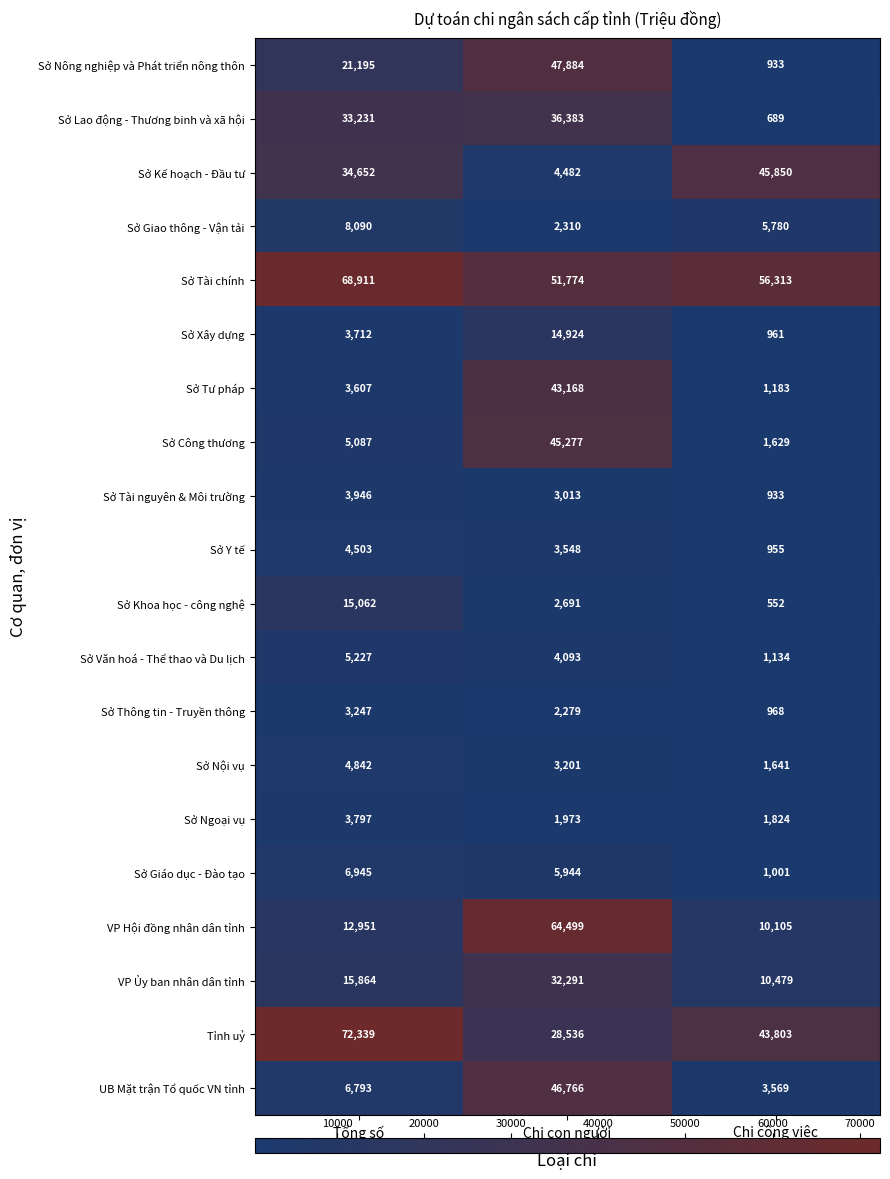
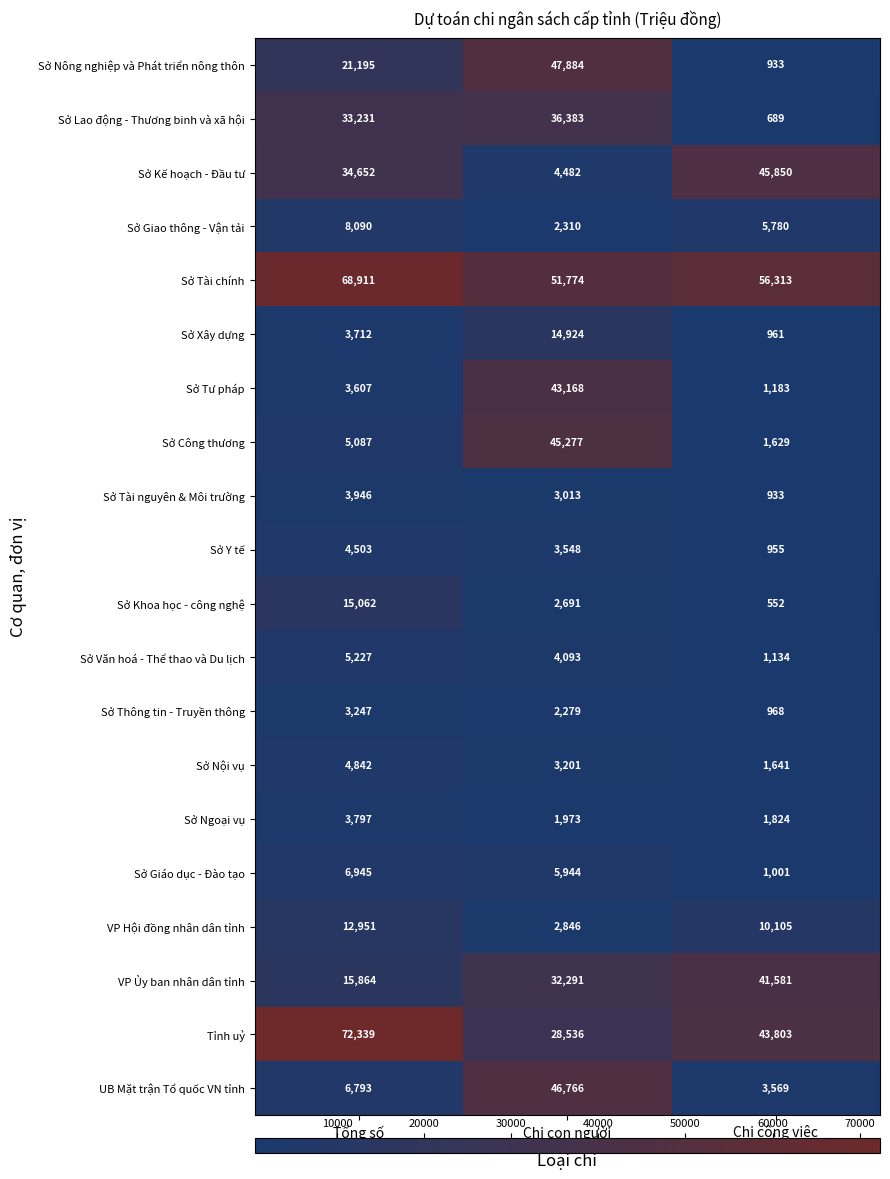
  {
    "Sở Nông nghiệp và Phát triển nông thôn": {
      "Tổng số": "21,195",
      "Chi con người": "47,884",
      "Chi công việc": "933"
    },
    "Sở Lao động - Thương binh và xã hội": {
      "Tổng số": "33,231",
      "Chi con người": "36,383",
      "Chi công việc": "689"
    },
    "Sở Kế hoạch - Đầu tư": {
      "Tổng số": "34,652",
      "Chi con người": "4,482",
      "Chi công việc": "45,850"
    },
    "Sở Giao thông - Vận tải": {
      "Tổng số": "8,090",
      "Chi con người": "2,310",
      "Chi công việc": "5,780"
    },
    "Sở Tài chính": {
      "Tổng số": "68,911",
      "Chi con người": "51,774",
      "Chi công việc": "56,313"
    },
    "Sở Xây dựng": {
      "Tổng số": "3,712",
      "Chi con người": "14,924",
      "Chi công việc": "961"
    },
    "Sở Tư pháp": {
      "Tổng số": "3,607",
      "Chi con người": "43,168",
      "Chi công việc": "1,183"
    },
    "Sở Công thương": {
      "Tổng số": "5,087",
      "Chi con người": "45,277",
      "Chi công việc": "1,629"
    },
    "Sở Tài nguyên & Môi trường": {
      "Tổng số": "3,946",
      "Chi con người": "3,013",
      "Chi công việc": "933"
    },
    "Sở Y tế": {
      "Tổng số": "4,503",
      "Chi con người": "3,548",
      "Chi công việc": "955"
    },
    "Sở Khoa học - công nghệ": {
      "Tổng số": "15,062",
      "Chi con người": "2,691",
      "Chi công việc": "552"
    },
    "Sở Văn hoá - Thể thao và Du lịch": {
      "Tổng số": "5,227",
      "Chi con người": "4,093",
      "Chi công việc": "1,134"
    },
    "Sở Thông tin - Truyền thông": {
      "Tổng số": "3,247",
      "Chi con người": "2,279",
      "Chi công việc": "968"
    },
    "Sở Nội vụ": {
      "Tổng số": "4,842",
      "Chi con người": "3,201",
      "Chi công việc": "1,641"
    },
    "Sở Ngoại vụ": {
      "Tổng số": "3,797",
      "Chi con người": "1,973",
      "Chi công việc": "1,824"
    },
    "Sở Giáo dục - Đào tạo": {
      "Tổng số": "6,945",
      "Chi con người": "5,944",
      "Chi công việc": "1,001"
    },
    "VP Hội đồng nhân dân tỉnh": {
      "Tổng số": "12,951",
-     "Chi con người": "64,499",
+     "Chi con người": "2,846",
      "Chi công việc": "10,105"
    },
    "VP Ủy ban nhân dân tỉnh": {
      "Tổng số": "15,864",
      "Chi con người": "32,291",
-     "Chi công việc": "10,479"
+     "Chi công việc": "41,581"
    },
    "Tỉnh uỷ": {
      "Tổng số": "72,339",
      "Chi con người": "28,536",
      "Chi công việc": "43,803"
    },
    "UB Mặt trận Tổ quốc VN tỉnh": {
      "Tổng số": "6,793",
      "Chi con người": "46,766",
      "Chi công việc": "3,569"
    }
  }
